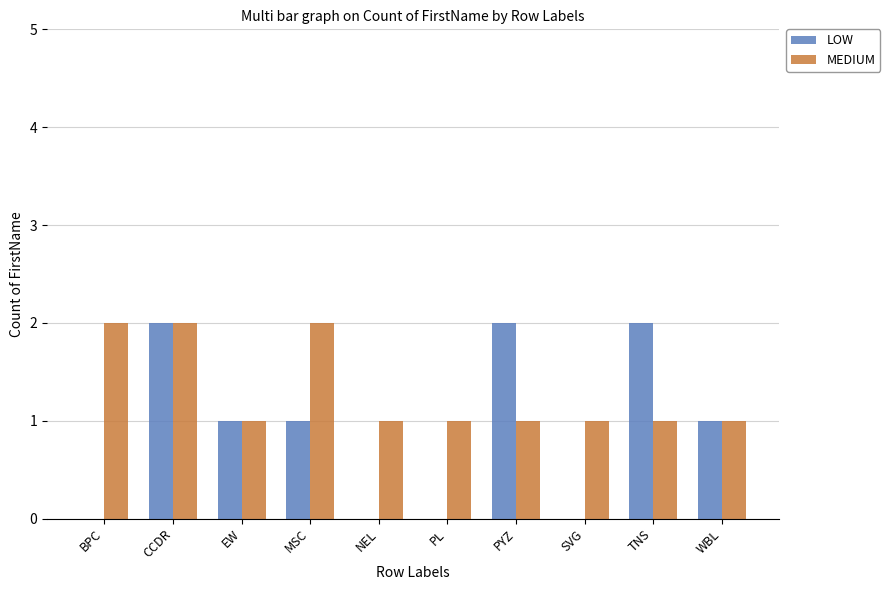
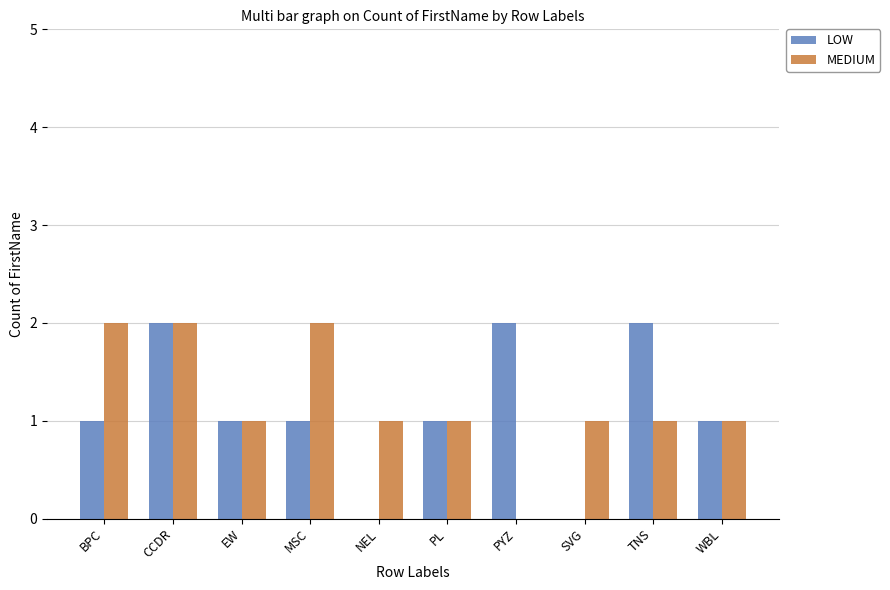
  {
    "LOW": {
-     "BPC": 0,
+     "BPC": 1,
      "CCDR": 2,
      "EW": 1,
      "MSC": 1,
      "NEL": 0,
-     "PL": 0,
+     "PL": 1,
      "PYZ": 2,
      "SVG": 0,
      "TNS": 2,
      "WBL": 1
    },
    "MEDIUM": {
      "BPC": 2,
      "CCDR": 2,
      "EW": 1,
      "MSC": 2,
      "NEL": 1,
      "PL": 1,
-     "PYZ": 1,
+     "PYZ": 0,
      "SVG": 1,
      "TNS": 1,
      "WBL": 1
    }
  }
